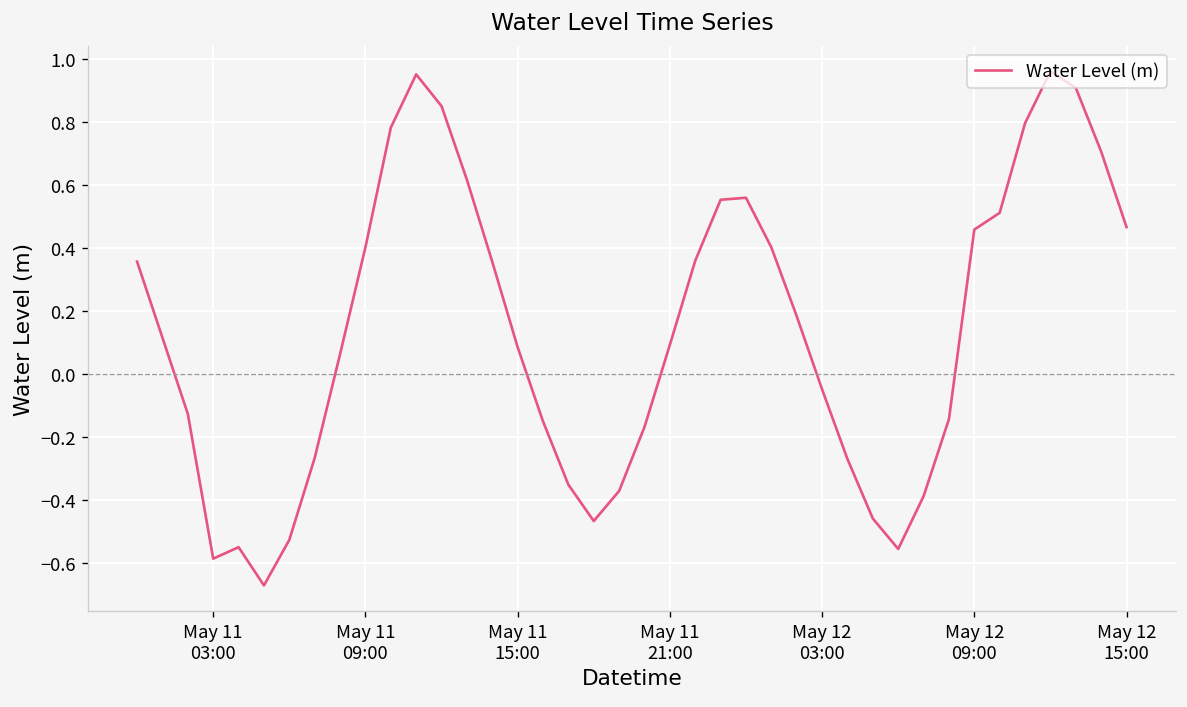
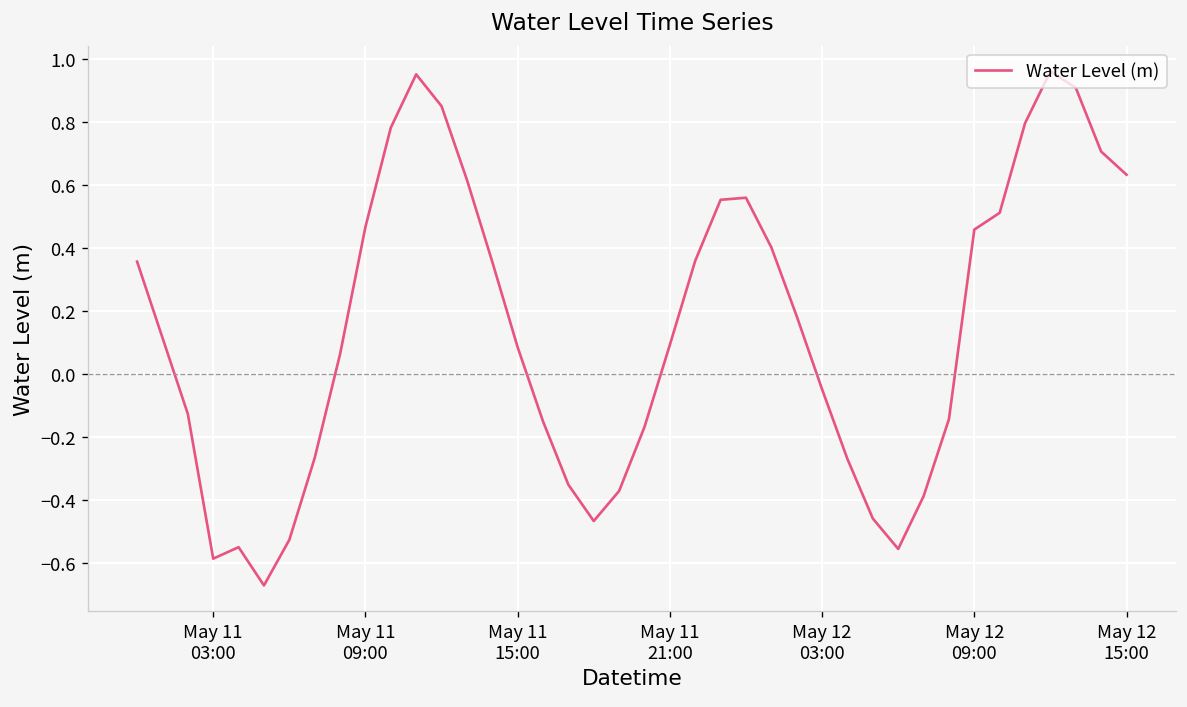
  {
    "May 11 03:00": -0.59,
-   "May 11 09:00": 0.40,
+   "May 11 09:00": 0.47,
    "May 11 15:00": 0.08,
    "May 11 21:00": 0.09,
    "May 12 03:00": -0.05,
    "May 12 09:00": 0.46,
-   "May 12 15:00": 0.47
+   "May 12 15:00": 0.63
  }
